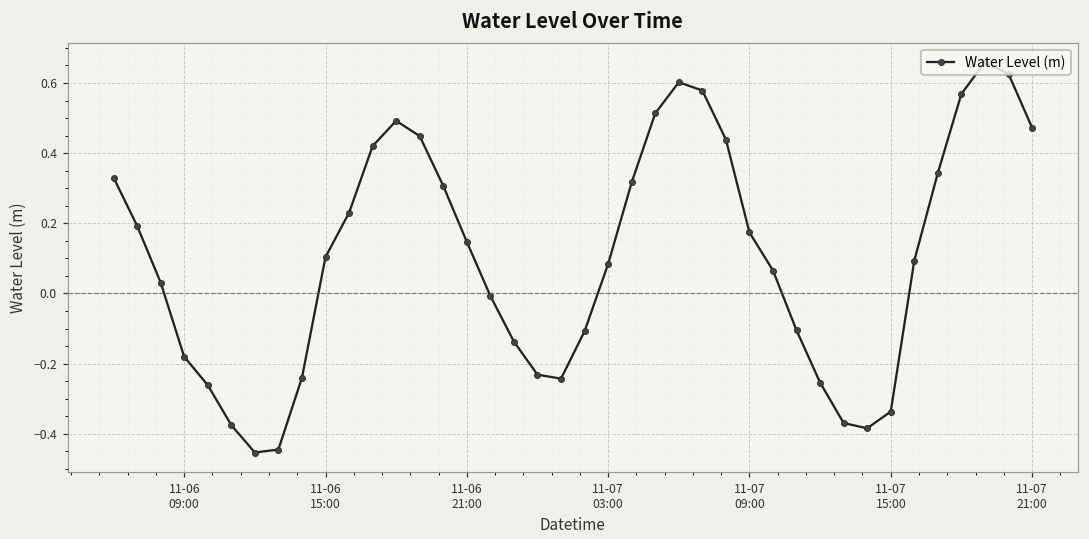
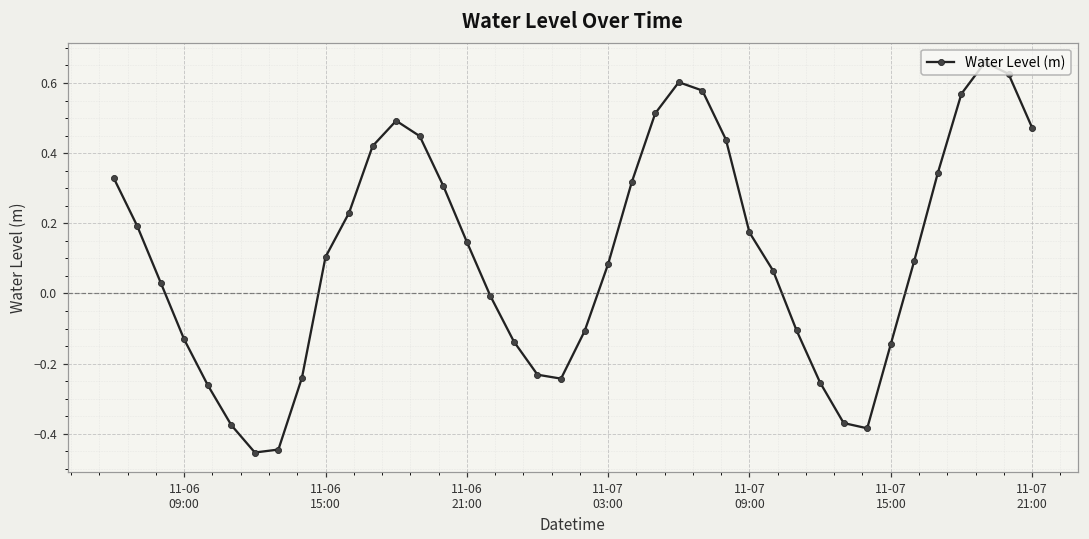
  {
-   "11-06 09:00": -0.18,
+   "11-06 09:00": -0.13,
    "11-06 15:00": 0.10,
    "11-06 21:00": 0.15,
    "11-07 03:00": 0.08,
    "11-07 09:00": 0.17,
-   "11-07 15:00": -0.34,
+   "11-07 15:00": -0.14,
    "11-07 21:00": 0.47
  }
